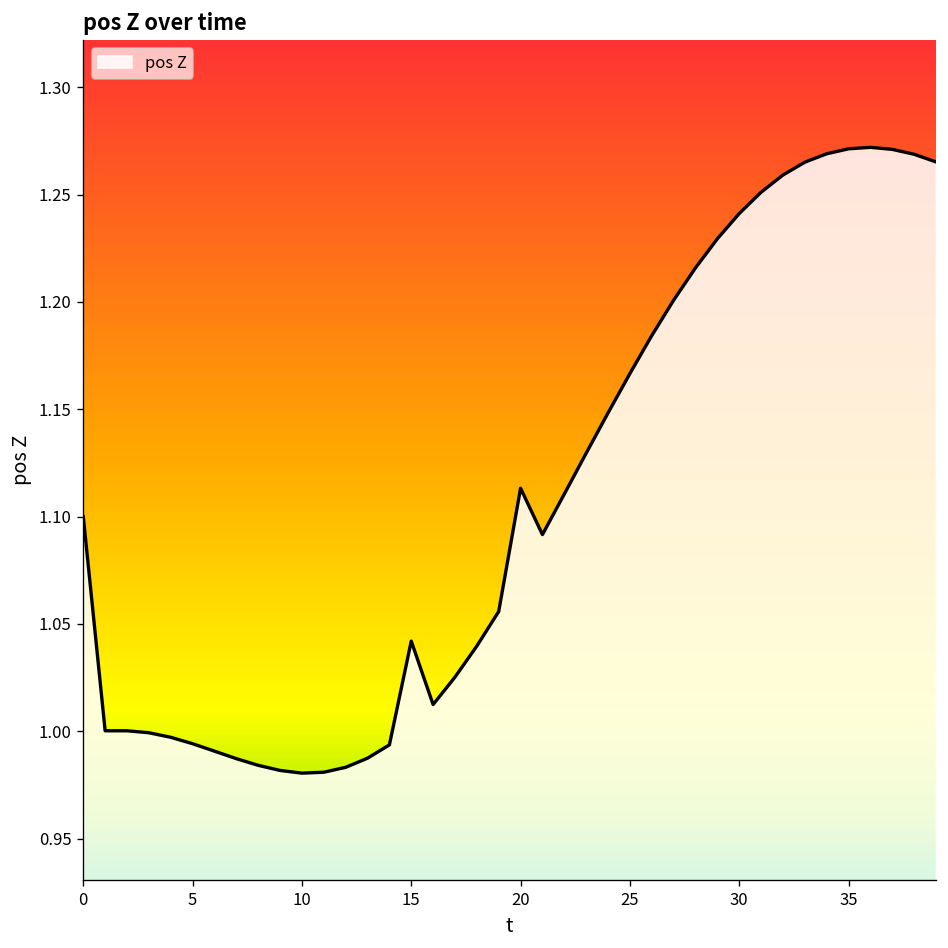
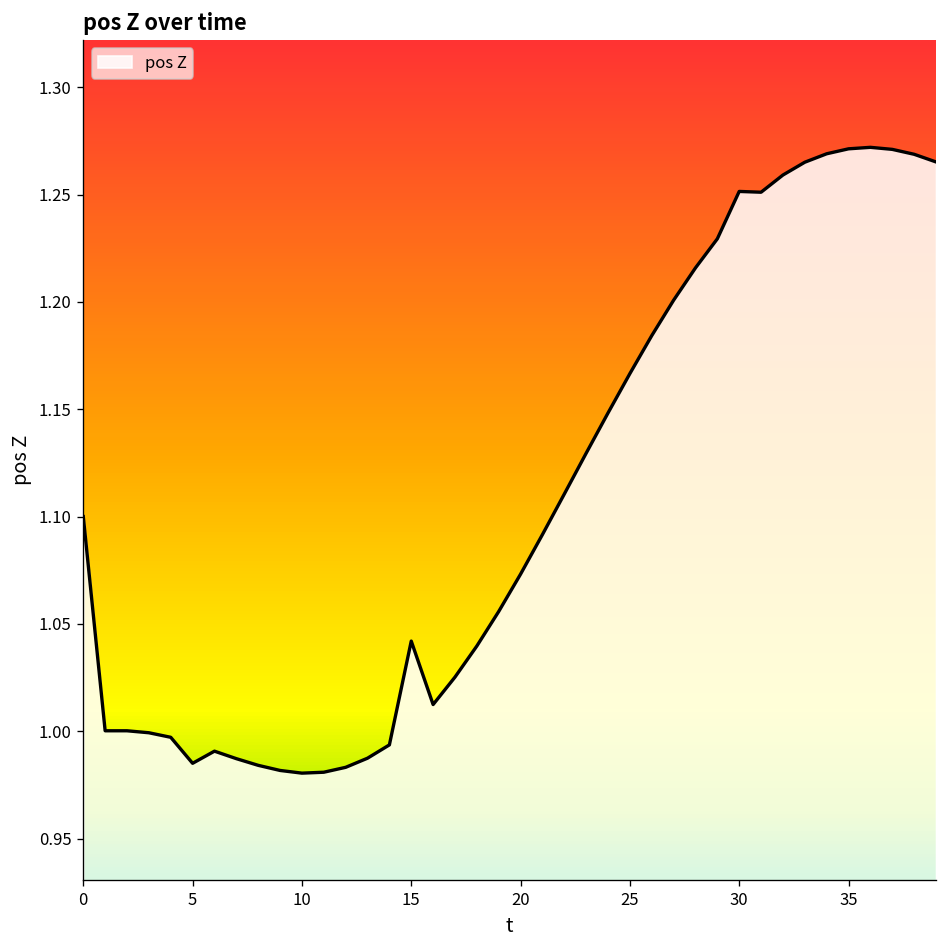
  {
    "0": 1.100,
-   "5": 0.994,
+   "5": 0.985,
    "10": 0.980,
    "15": 1.042,
-   "20": 1.113,
+   "20": 1.073,
    "25": 1.167,
-   "30": 1.241,
+   "30": 1.251,
    "35": 1.271
  }
